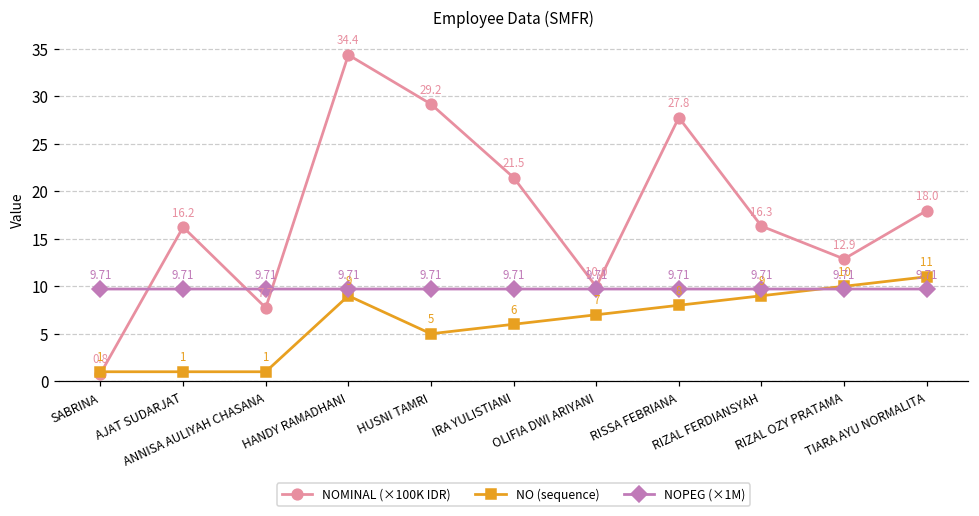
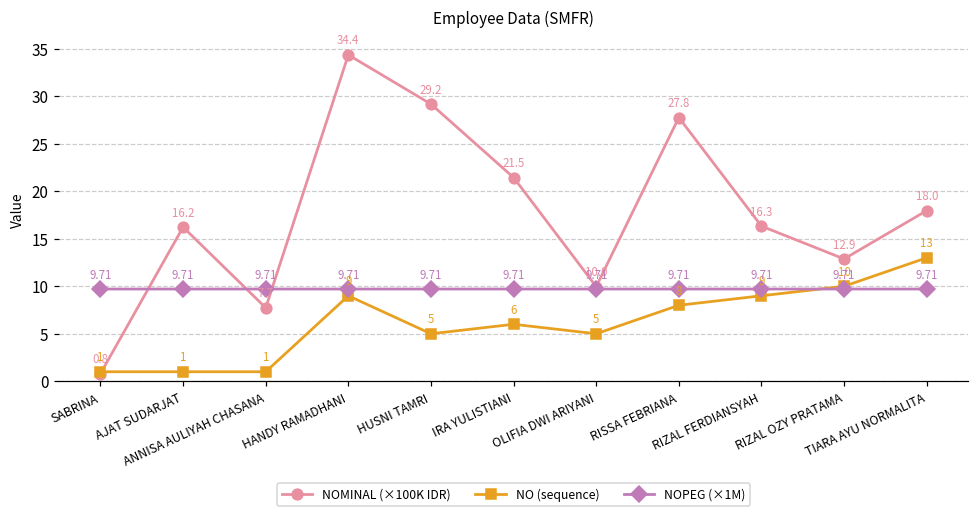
  {
    "NO (sequence)": {
      "AJAT SUDARJAT": 1,
      "ANNISA AULIYAH CHASANA": 1,
      "HUSNI TAMRI": 5,
      "IRA YULISTIANI": 6,
-     "OLIFIA DWI ARIYANI": 7,
-     "TIARA AYU NORMALITA": 11
+     "OLIFIA DWI ARIYANI": 5,
+     "TIARA AYU NORMALITA": 13
    }
  }
